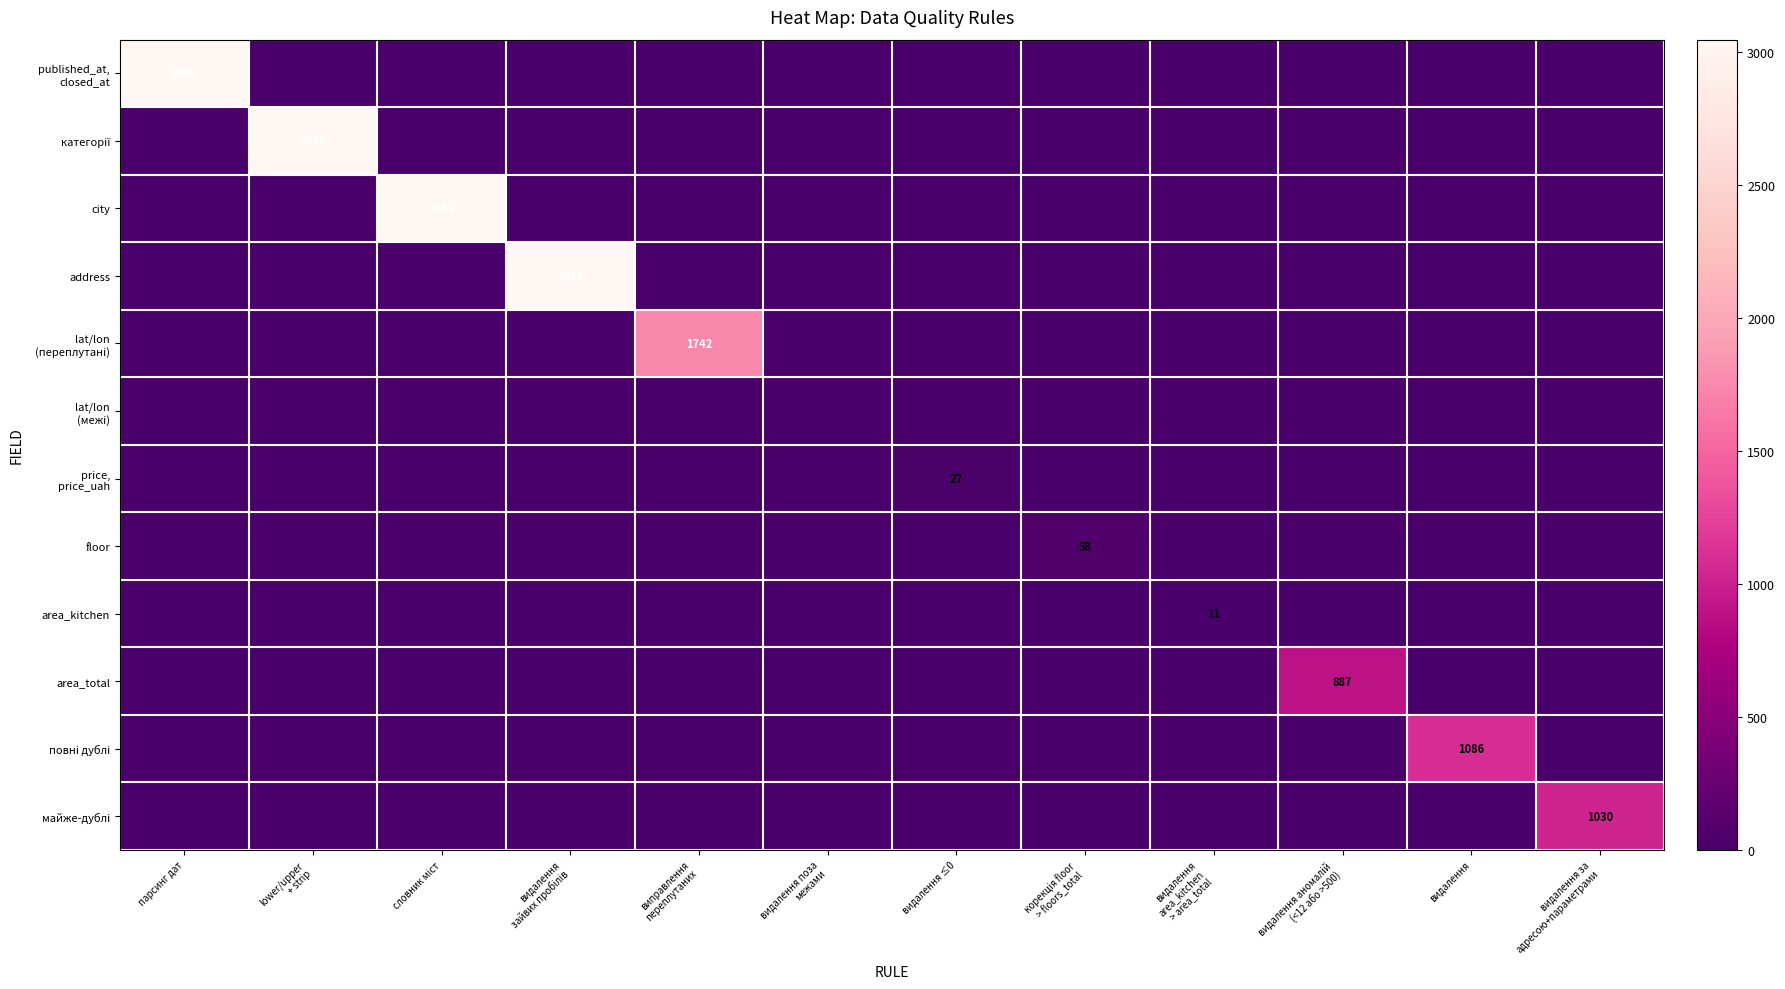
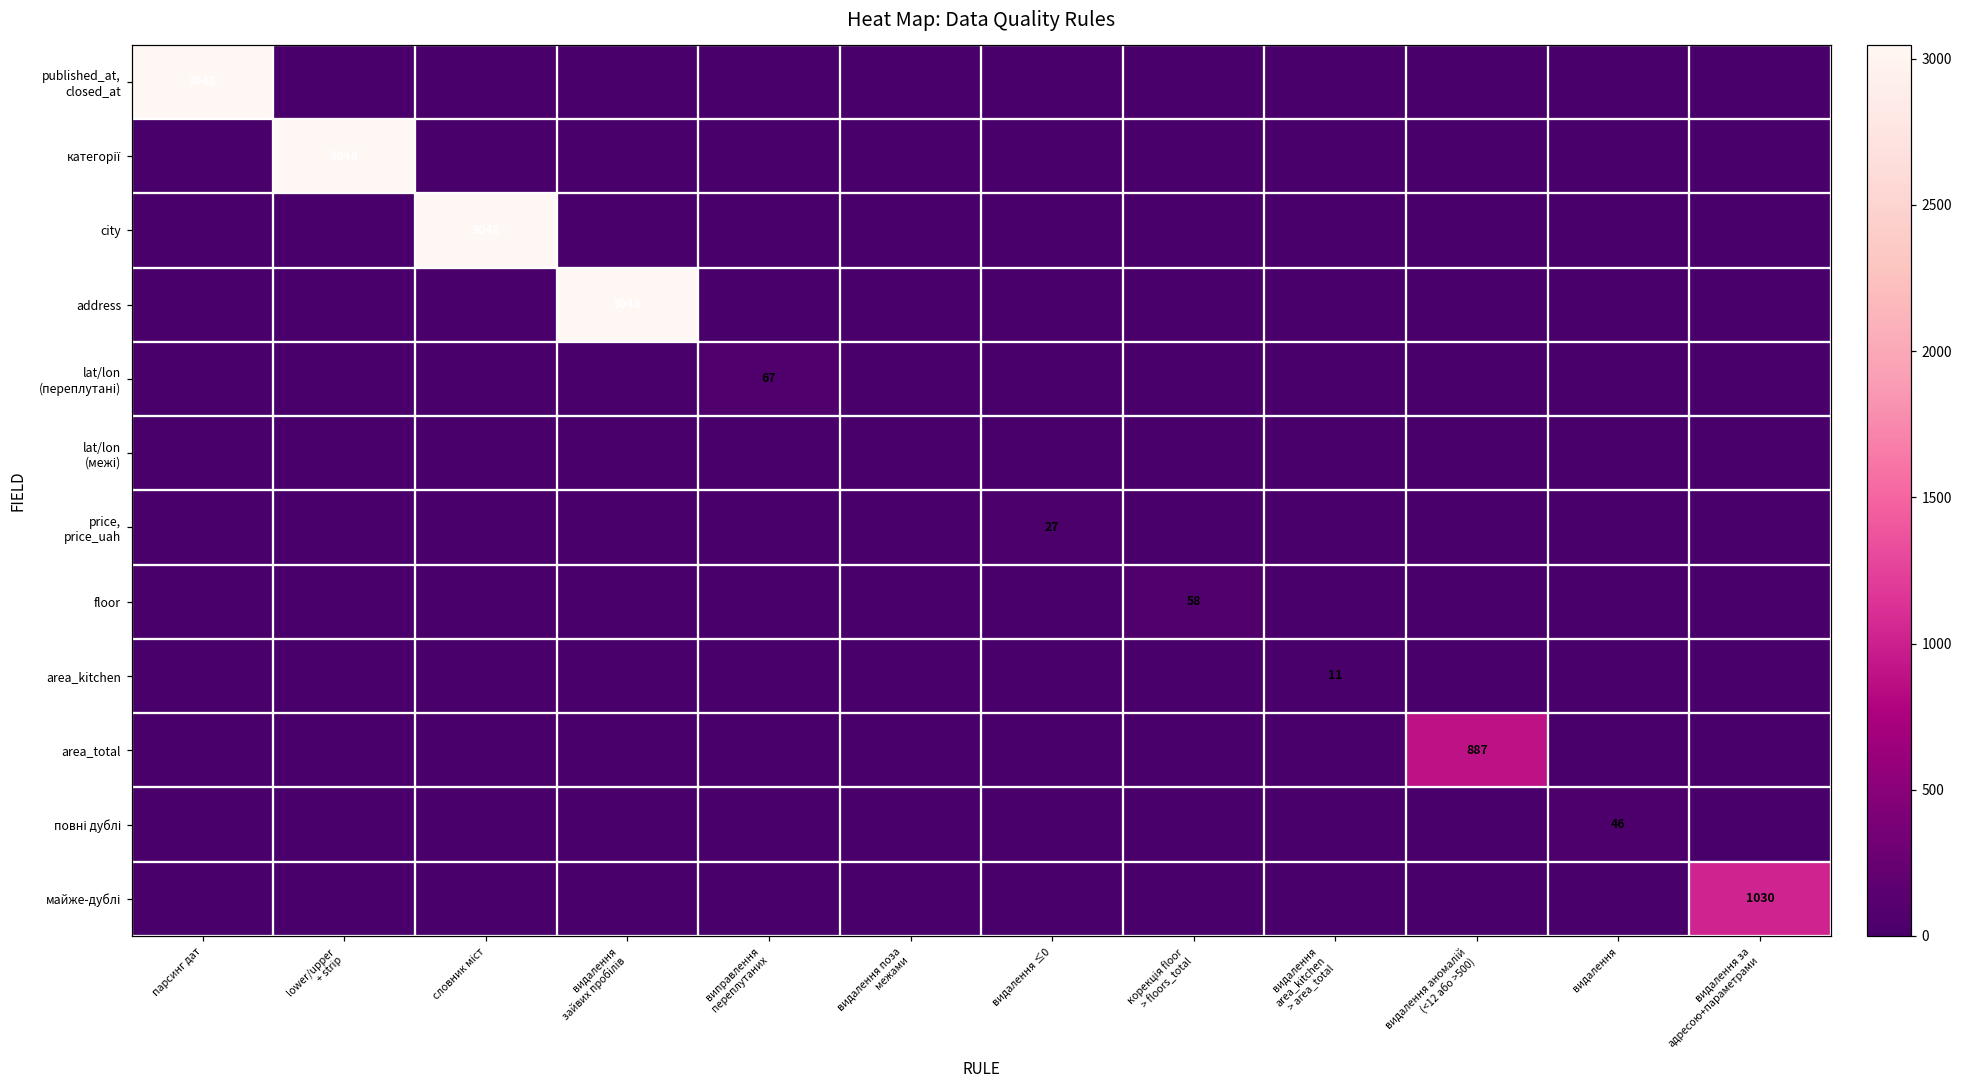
  {
    "lat/lon (переплутані)": {
-     "виправлення переплутаних": 1742
+     "виправлення переплутаних": 67
    },
    "price, price_uah": {
      "видалення ≤0": 27
    },
    "floor": {
      "корекція floor > floors_total": 58
    },
    "area_kitchen": {
      "видалення area_kitchen > area_total": 11
    },
    "area_total": {
      "видалення аномалій (<12 або >500)": 887
    },
    "повні дублі": {
-     "видалення": 1086
+     "видалення": 46
    },
    "майже-дублі": {
      "видалення за адресою+параметрами": 1030
    }
  }
